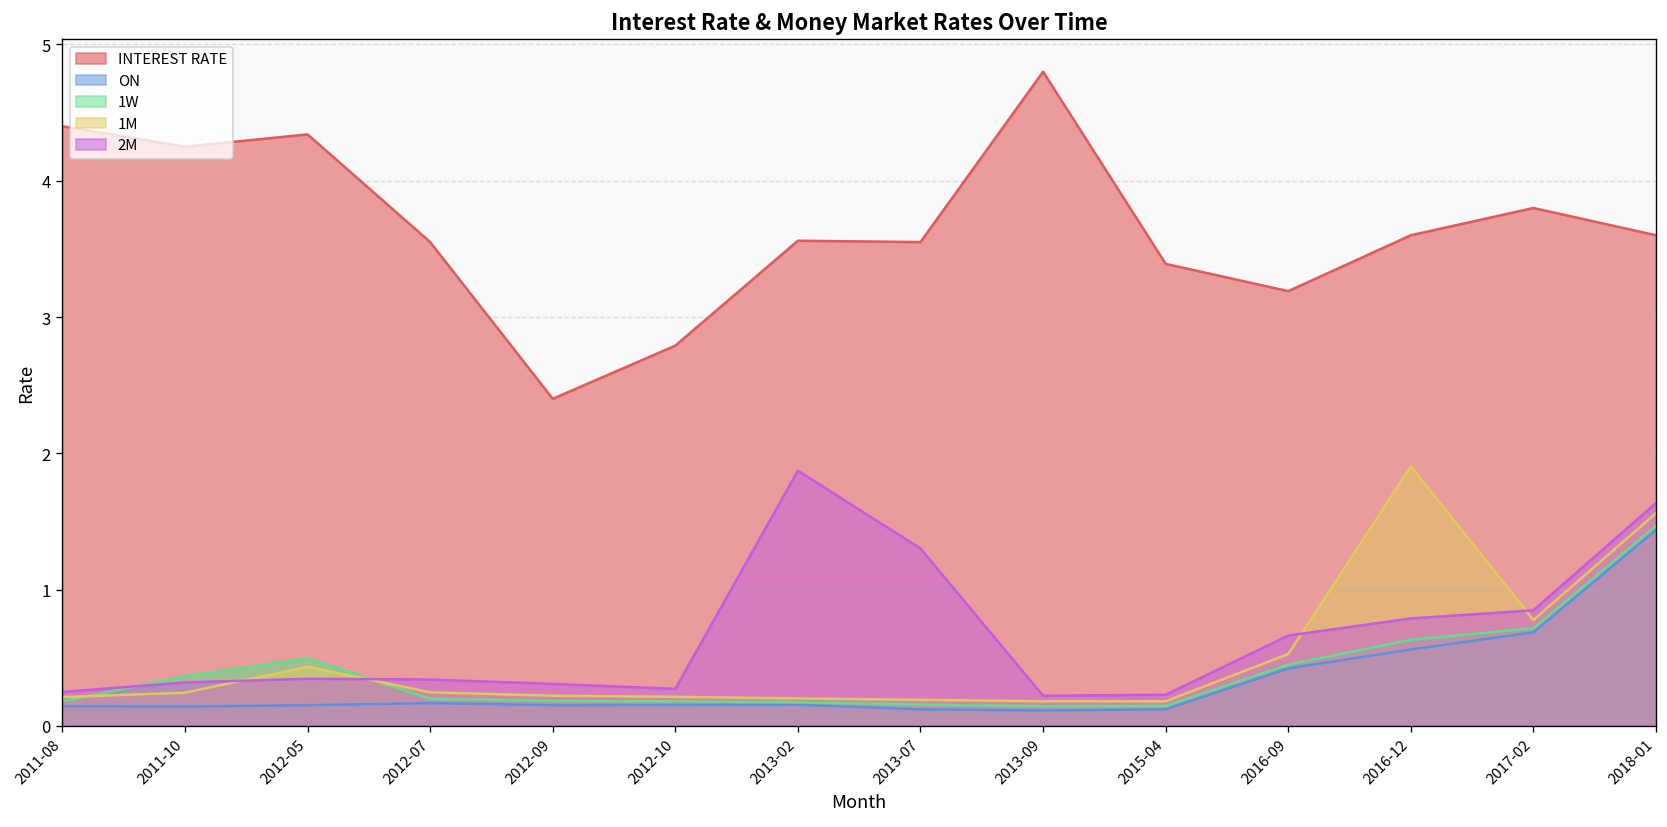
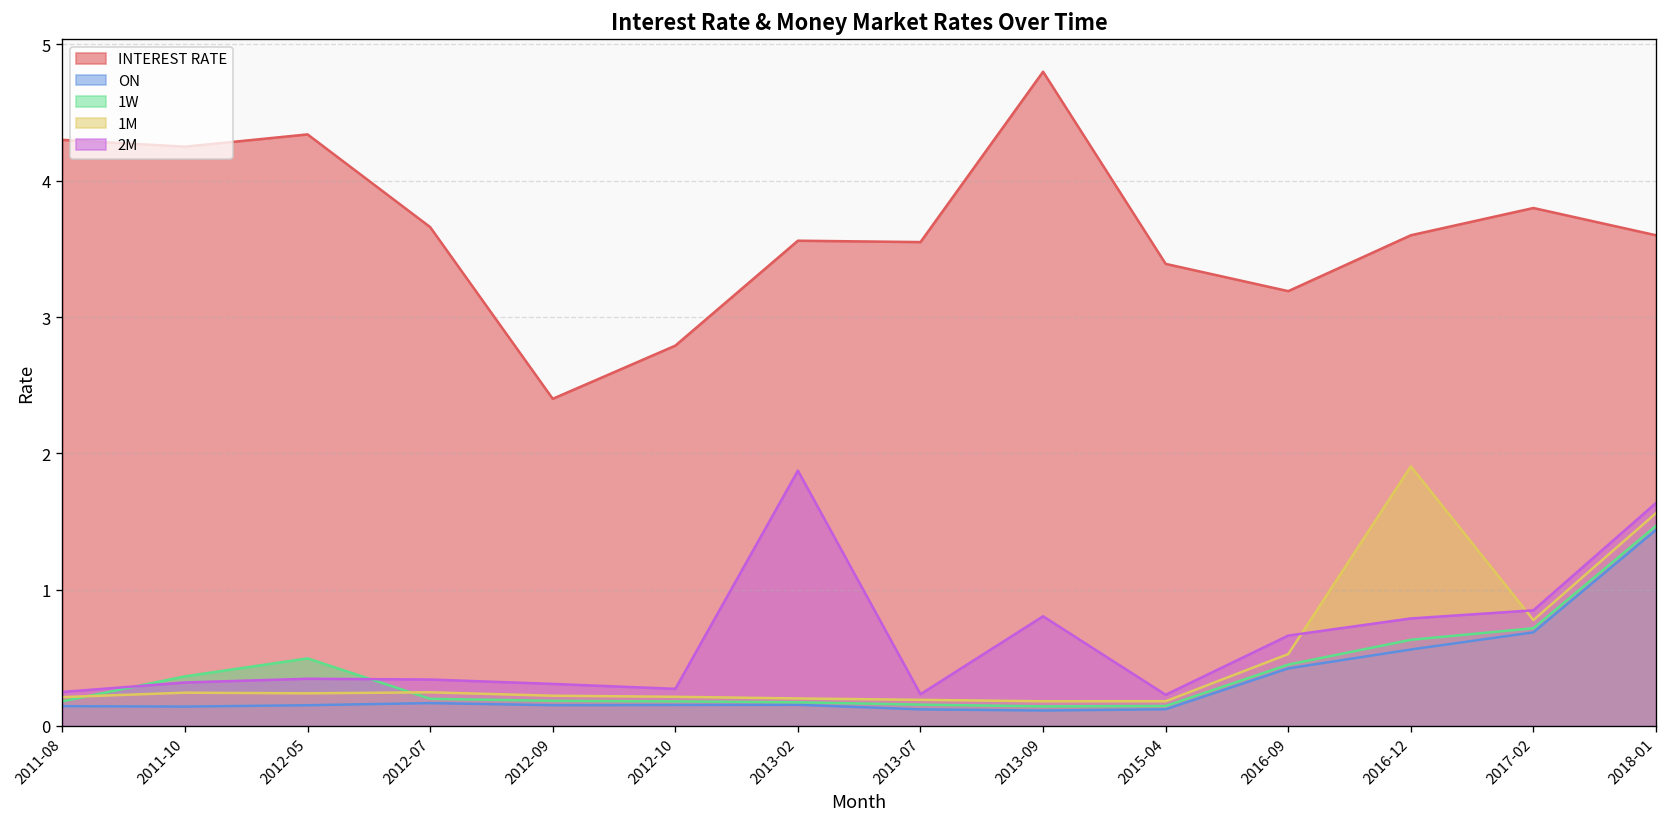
  {
    "INTEREST RATE": {
-     "2011-08": 4.4,
+     "2011-08": 4.3,
      "2012-05": 4.34,
-     "2012-07": 3.55,
+     "2012-07": 3.66,
      "2012-09": 2.40,
      "2012-10": 2.79,
      "2013-02": 3.56,
      "2013-07": 3.55,
      "2013-09": 4.80,
      "2015-04": 3.39,
      "2016-09": 3.19,
      "2016-12": 3.60,
      "2017-02": 3.80,
      "2018-01": 3.60
    },
    "ON": {
      "2011-08": 0.14,
      "2011-10": 0.14,
      "2012-05": 0.15,
      "2012-07": 0.17,
      "2012-09": 0.15,
      "2012-10": 0.15,
      "2013-07": 0.12,
      "2013-09": 0.11,
      "2015-04": 0.12,
      "2016-09": 0.42,
      "2016-12": 0.56,
      "2017-02": 0.69,
      "2018-01": 1.44
    },
    "1W": {
      "2011-08": 0.18,
      "2011-10": 0.36,
      "2012-05": 0.50,
      "2012-07": 0.20,
      "2012-09": 0.18,
      "2012-10": 0.18,
      "2013-07": 0.16,
      "2013-09": 0.14,
      "2015-04": 0.15,
      "2016-09": 0.45,
      "2016-12": 0.63,
      "2017-02": 0.72,
      "2018-01": 1.47
    },
    "1M": {
      "2011-08": 0.21,
      "2011-10": 0.24,
-     "2012-05": 0.43,
+     "2012-05": 0.24,
      "2012-07": 0.25,
      "2012-09": 0.22,
      "2012-10": 0.21,
      "2013-02": 0.20,
      "2013-07": 0.19,
      "2013-09": 0.18,
      "2015-04": 0.18,
      "2016-09": 0.53,
      "2016-12": 1.90,
      "2017-02": 0.78,
      "2018-01": 1.56
    },
    "2M": {
      "2011-08": 0.25,
      "2011-10": 0.32,
      "2012-05": 0.35,
      "2012-07": 0.34,
      "2012-09": 0.31,
      "2012-10": 0.27,
      "2013-02": 1.87,
-     "2013-07": 1.30,
-     "2013-09": 0.22,
+     "2013-07": 0.23,
+     "2013-09": 0.80,
      "2015-04": 0.23,
      "2016-09": 0.66,
      "2016-12": 0.79,
      "2017-02": 0.85,
      "2018-01": 1.64
    }
  }
